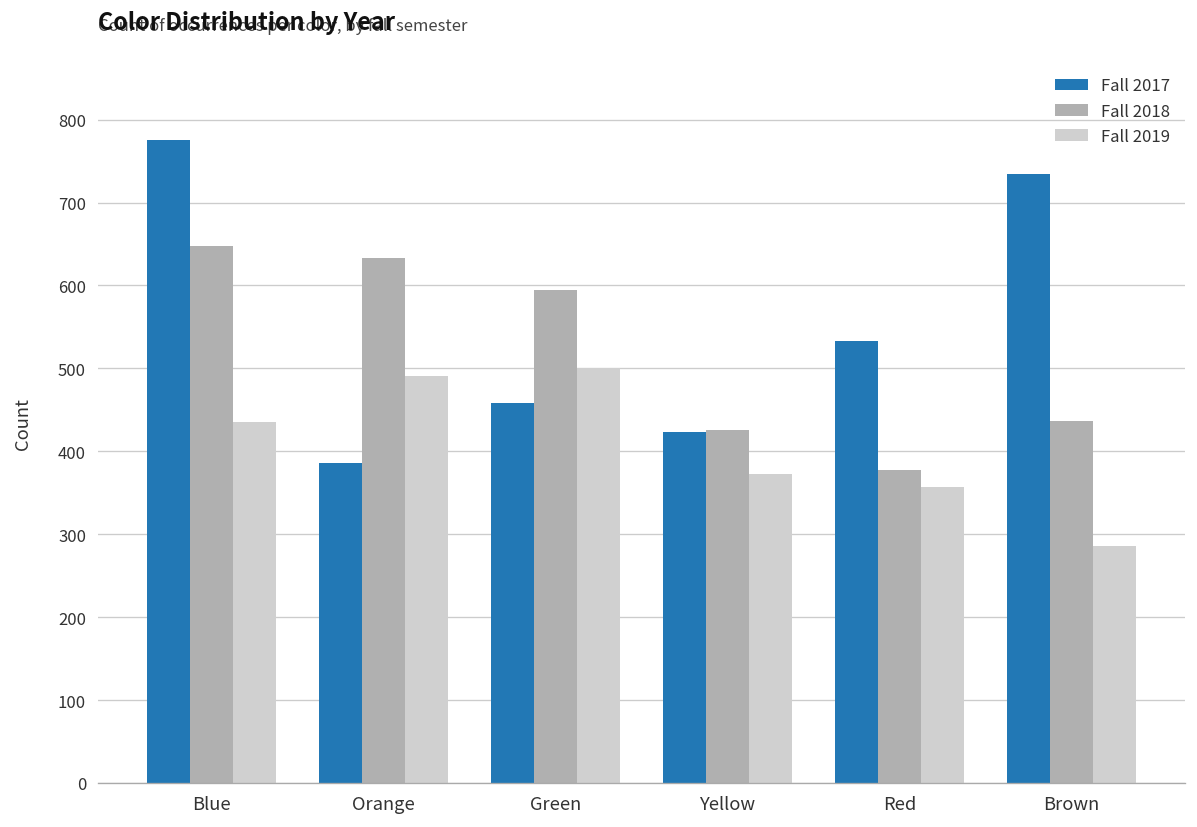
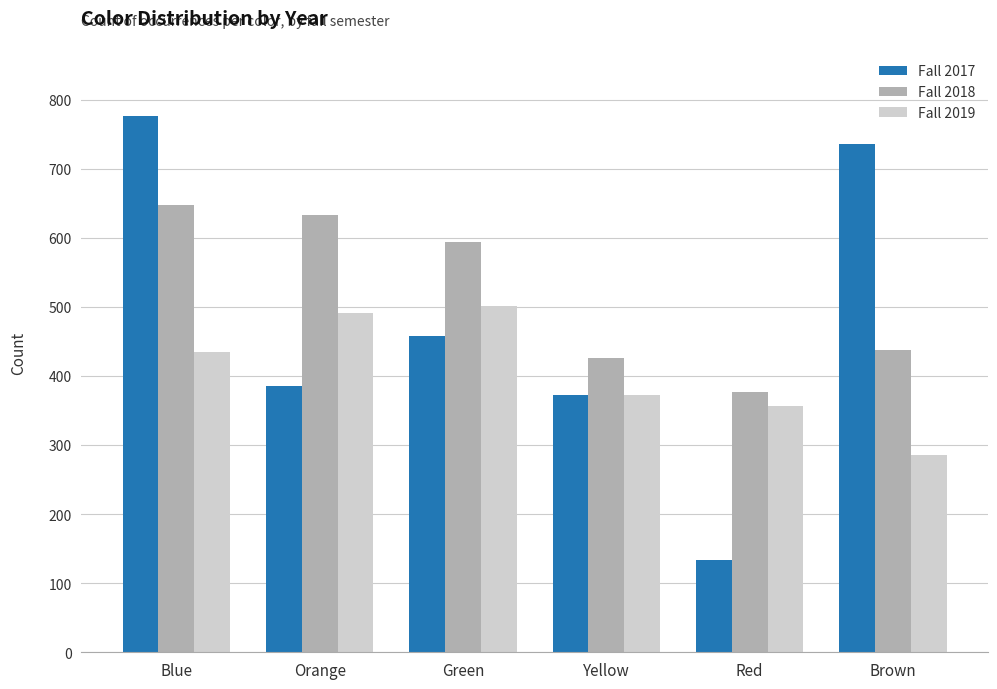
  {
    "Fall 2017": {
      "Blue": 780,
      "Orange": 390,
      "Green": 460,
-     "Yellow": 420,
-     "Red": 530,
+     "Yellow": 370,
+     "Red": 130,
      "Brown": 740
    }
  }
